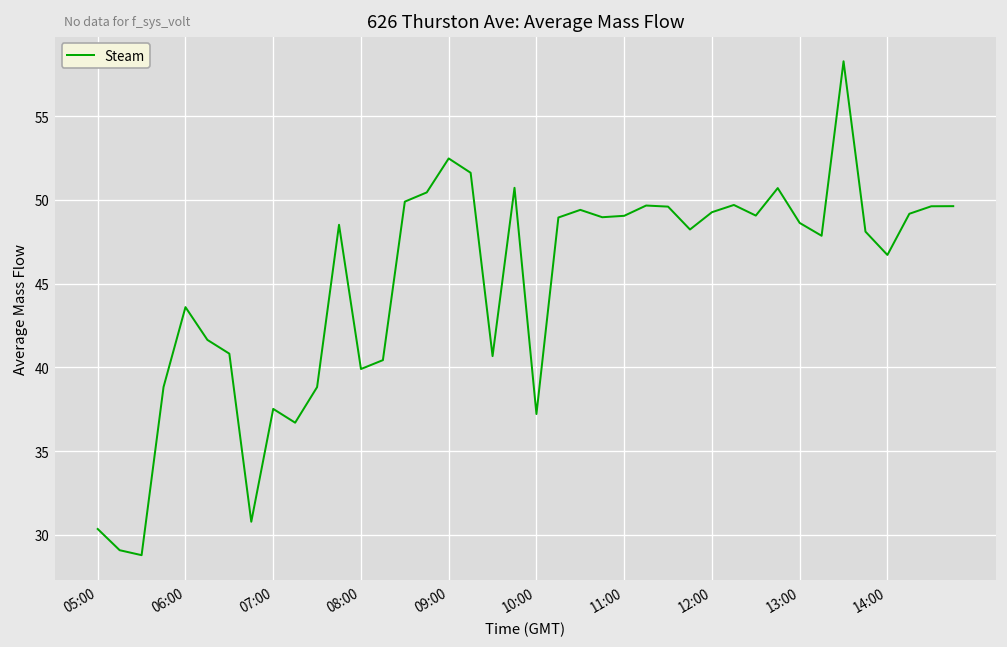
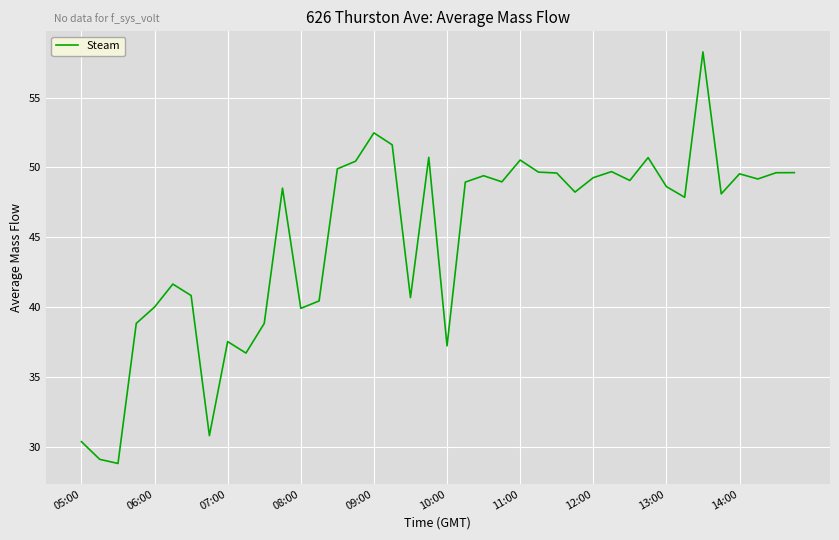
  {
    "05:00": 30.4,
-   "06:00": 43.6,
+   "06:00": 40.0,
    "07:00": 37.5,
    "08:00": 39.9,
    "09:00": 52.5,
    "10:00": 37.2,
-   "11:00": 49.1,
+   "11:00": 50.5,
    "12:00": 49.3,
    "13:00": 48.6,
-   "14:00": 46.7
+   "14:00": 49.5
  }
